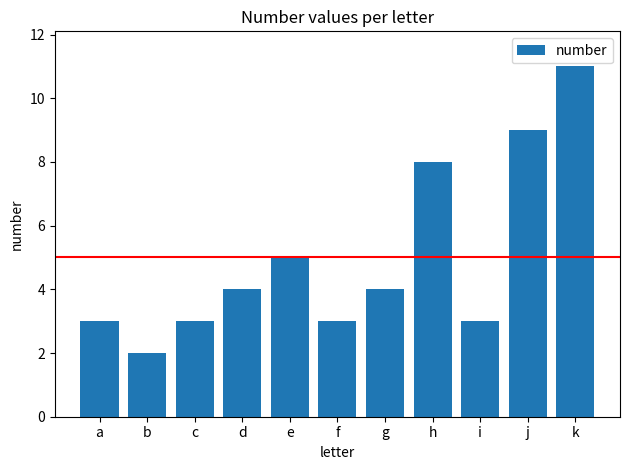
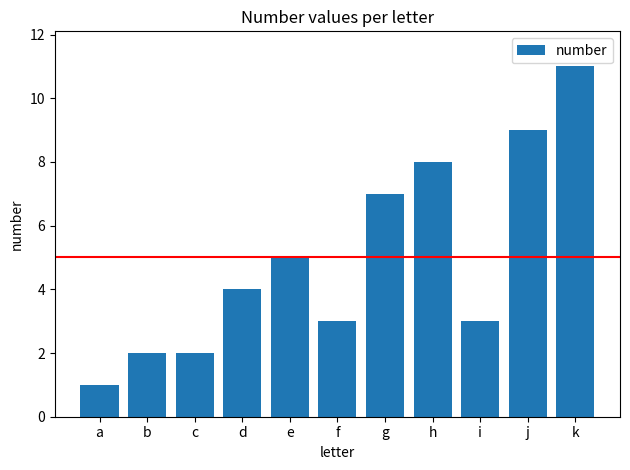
  {
-   "a": 3,
+   "a": 1,
    "b": 2,
-   "c": 3,
+   "c": 2,
    "d": 4,
    "e": 5,
    "f": 3,
-   "g": 4,
+   "g": 7,
    "h": 8,
    "i": 3,
    "j": 9,
    "k": 11
  }
